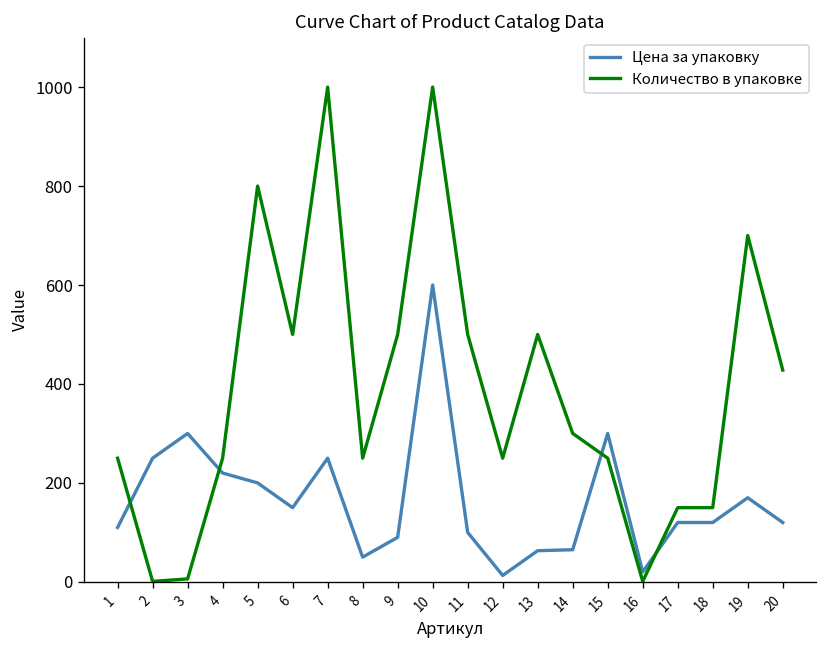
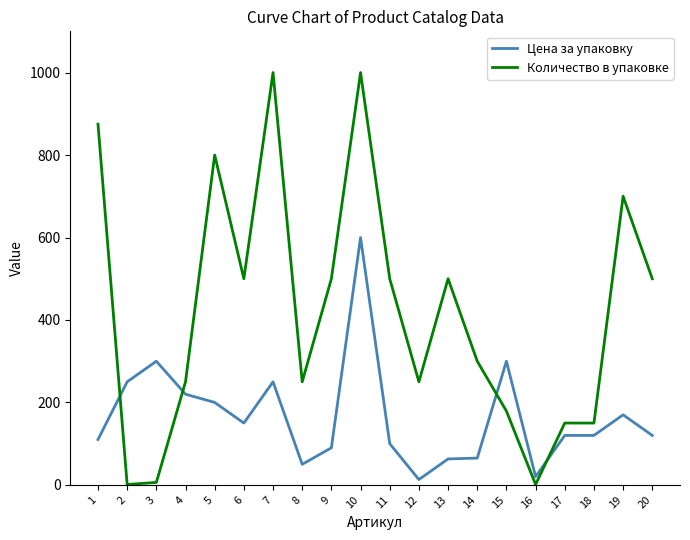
  {
    "Цена за упаковку": {
      "1": 110,
      "2": 250,
      "3": 300,
      "4": 220,
      "5": 200,
      "6": 150,
      "7": 250,
      "8": 50,
      "9": 90,
      "10": 600,
      "11": 100,
      "12": 10,
      "13": 60,
      "14": 70,
      "15": 300,
      "16": 20,
      "17": 120,
      "18": 120,
      "19": 170,
      "20": 120
    },
    "Количество в упаковке": {
-     "1": 250,
+     "1": 880,
      "2": 0,
      "3": 10,
      "4": 250,
      "5": 800,
      "6": 500,
      "7": 1000,
      "8": 250,
      "9": 500,
      "10": 1000,
      "11": 500,
      "12": 250,
      "13": 500,
      "14": 300,
-     "15": 250,
+     "15": 180,
      "16": 0,
      "17": 150,
      "18": 150,
      "19": 700,
-     "20": 430
+     "20": 500
    }
  }
